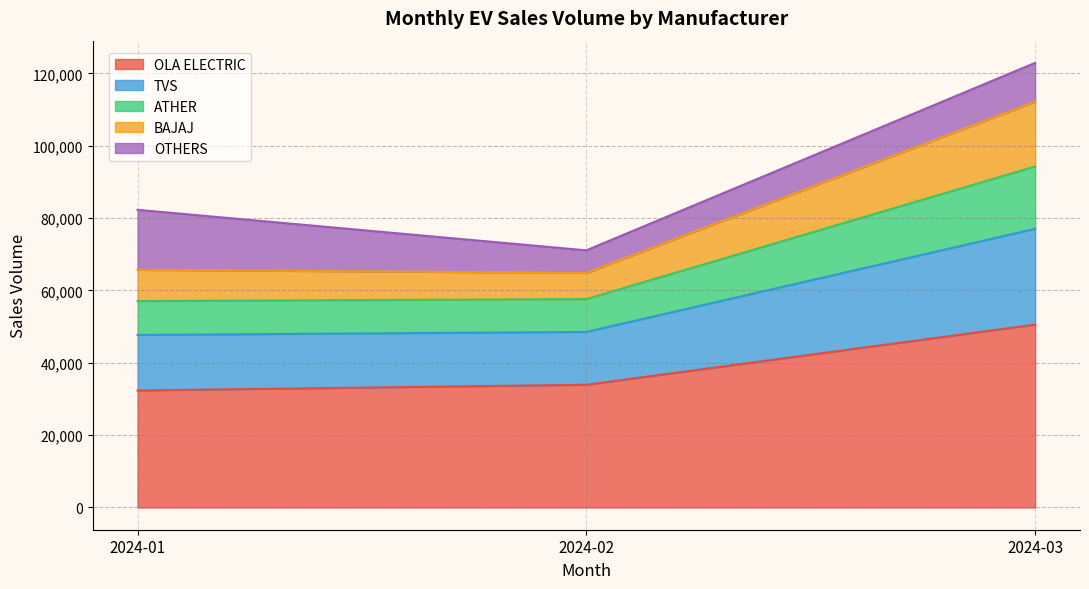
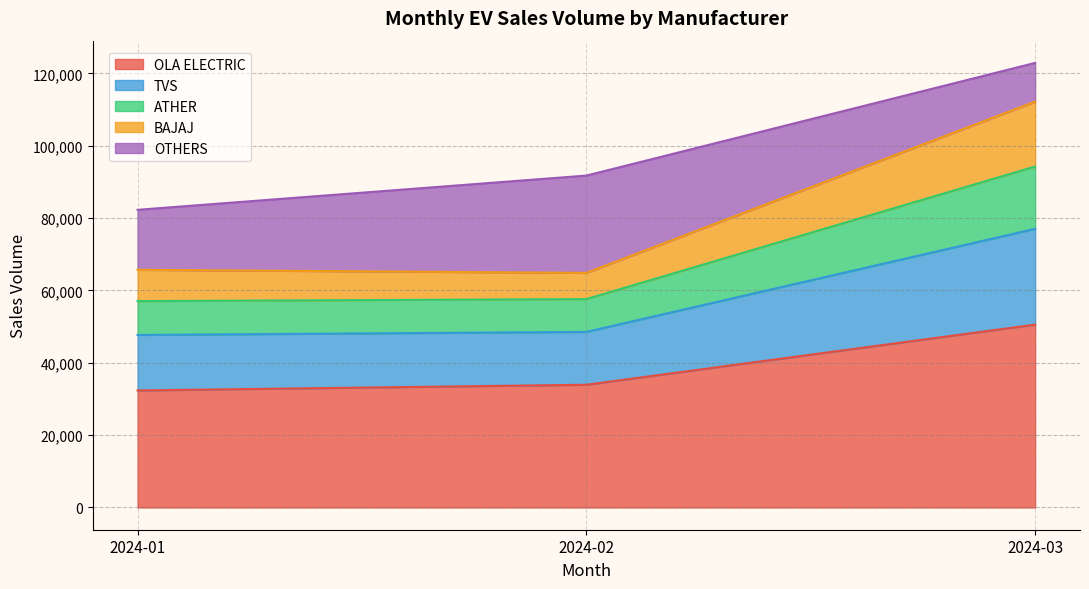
  {
    "OLA ELECTRIC": {
      "2024-01": "32,000",
      "2024-02": "34,000",
      "2024-03": "51,000"
    },
    "TVS": {
      "2024-01": "15,000",
      "2024-02": "15,000",
      "2024-03": "26,000"
    },
    "ATHER": {
      "2024-01": "9,000",
      "2024-02": "9,000",
      "2024-03": "17,000"
    },
    "BAJAJ": {
      "2024-01": "9,000",
      "2024-02": "7,000",
      "2024-03": "18,000"
    },
    "OTHERS": {
      "2024-01": "17,000",
-     "2024-02": "6,000",
+     "2024-02": "27,000",
      "2024-03": "11,000"
    }
  }
